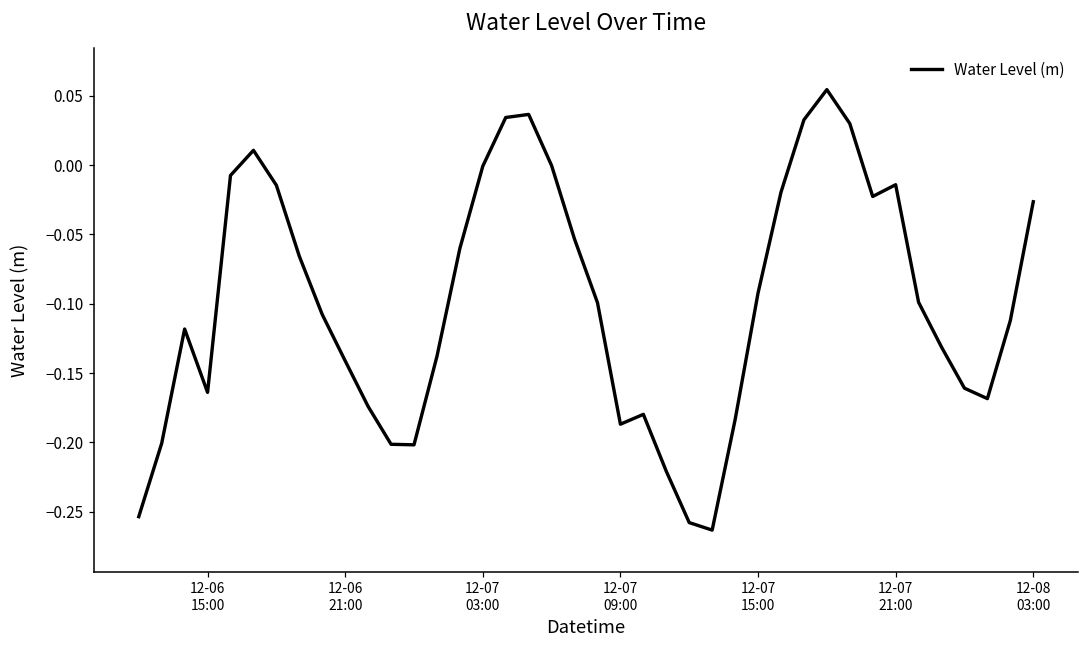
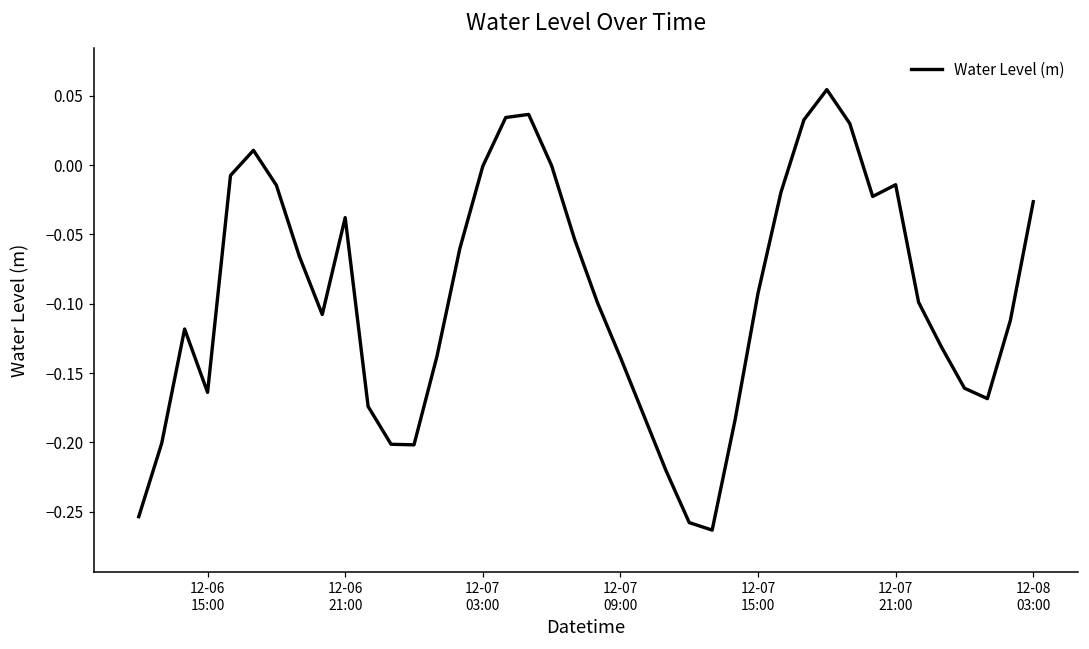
  {
    "12-06 15:00": -0.164,
-   "12-06 21:00": -0.141,
+   "12-06 21:00": -0.038,
    "12-07 03:00": -0.001,
-   "12-07 09:00": -0.187,
+   "12-07 09:00": -0.139,
    "12-07 15:00": -0.092,
    "12-07 21:00": -0.014,
    "12-08 03:00": -0.026
  }
